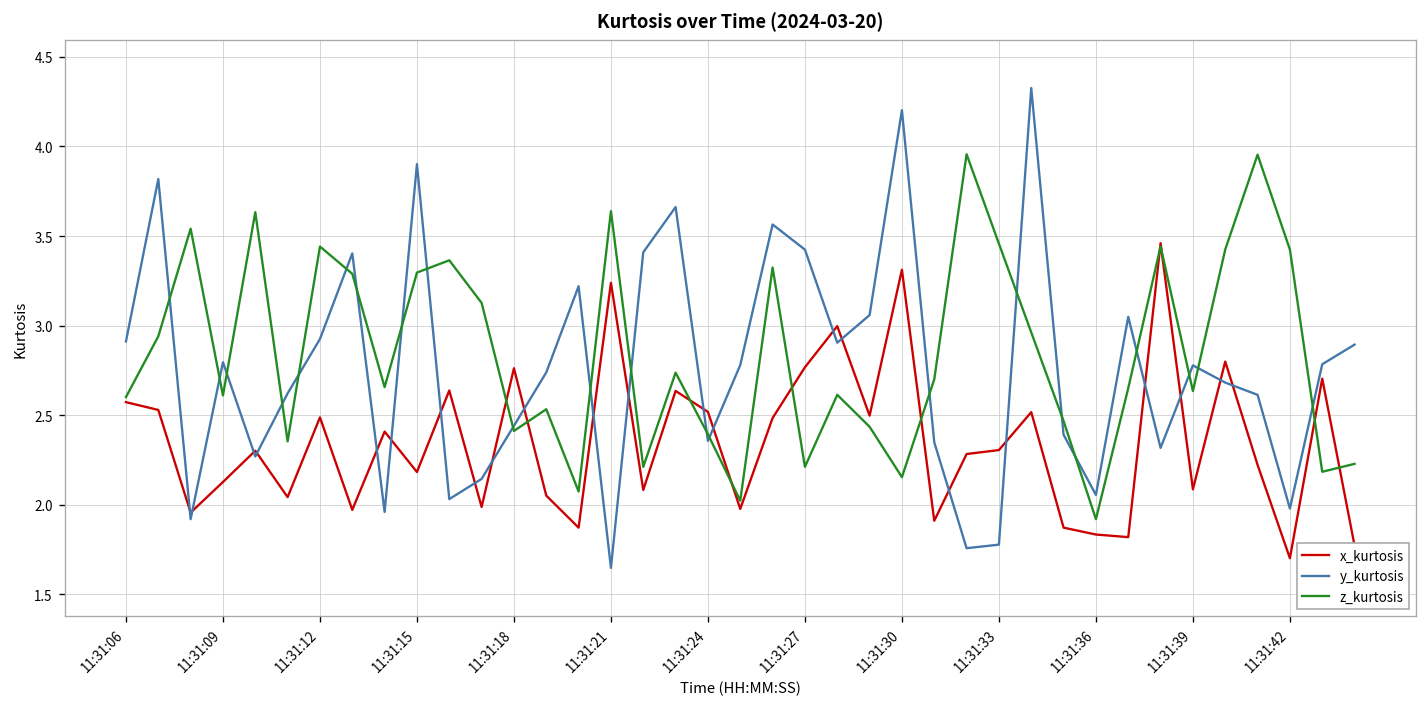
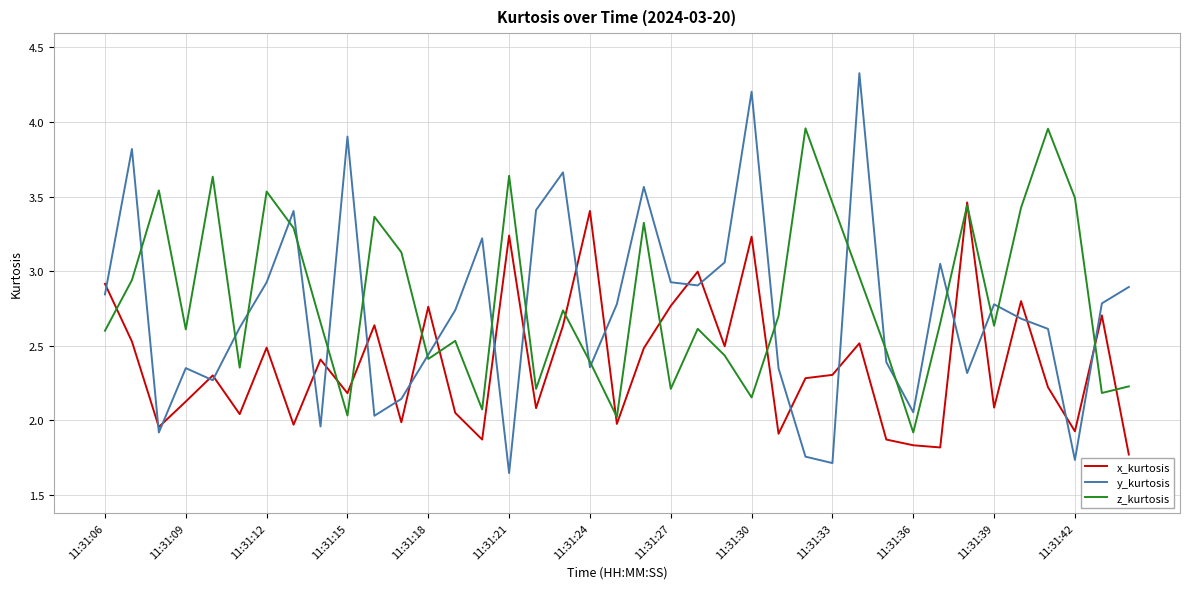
  {
    "x_kurtosis": {
-     "11:31:06": 2.57,
+     "11:31:06": 2.92,
      "11:31:09": 2.13,
      "11:31:12": 2.49,
      "11:31:15": 2.18,
      "11:31:18": 2.76,
      "11:31:21": 3.24,
-     "11:31:24": 2.52,
+     "11:31:24": 3.40,
      "11:31:27": 2.77,
-     "11:31:30": 3.31,
+     "11:31:30": 3.23,
      "11:31:33": 2.31,
      "11:31:36": 1.83,
      "11:31:39": 2.09,
-     "11:31:42": 1.70
+     "11:31:42": 1.93
    },
    "y_kurtosis": {
-     "11:31:06": 2.91,
-     "11:31:09": 2.80,
+     "11:31:06": 2.84,
+     "11:31:09": 2.35,
      "11:31:12": 2.93,
      "11:31:15": 3.90,
      "11:31:18": 2.44,
      "11:31:21": 1.65,
      "11:31:24": 2.36,
-     "11:31:27": 3.42,
+     "11:31:27": 2.93,
      "11:31:30": 4.20,
-     "11:31:33": 1.78,
+     "11:31:33": 1.71,
      "11:31:36": 2.05,
      "11:31:39": 2.78,
-     "11:31:42": 1.98
+     "11:31:42": 1.74
    },
    "z_kurtosis": {
      "11:31:06": 2.60,
      "11:31:09": 2.61,
-     "11:31:12": 3.44,
-     "11:31:15": 3.30,
+     "11:31:12": 3.53,
+     "11:31:15": 2.03,
      "11:31:18": 2.41,
      "11:31:21": 3.64,
      "11:31:24": 2.39,
      "11:31:27": 2.21,
      "11:31:30": 2.15,
      "11:31:33": 3.46,
      "11:31:36": 1.92,
      "11:31:39": 2.63,
-     "11:31:42": 3.42
+     "11:31:42": 3.49
    }
  }
